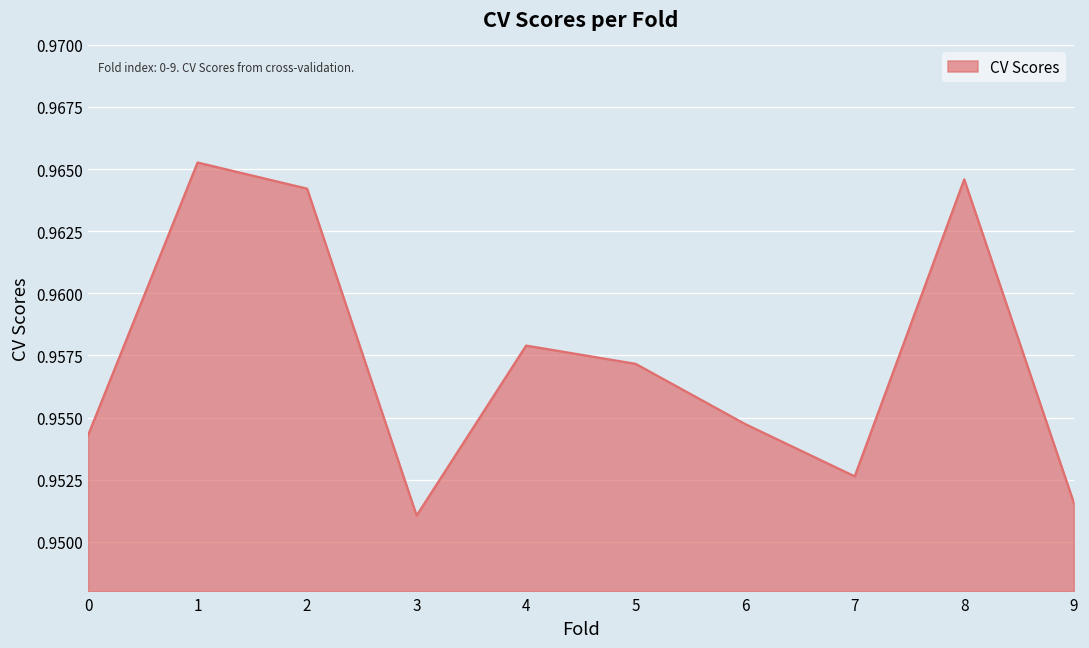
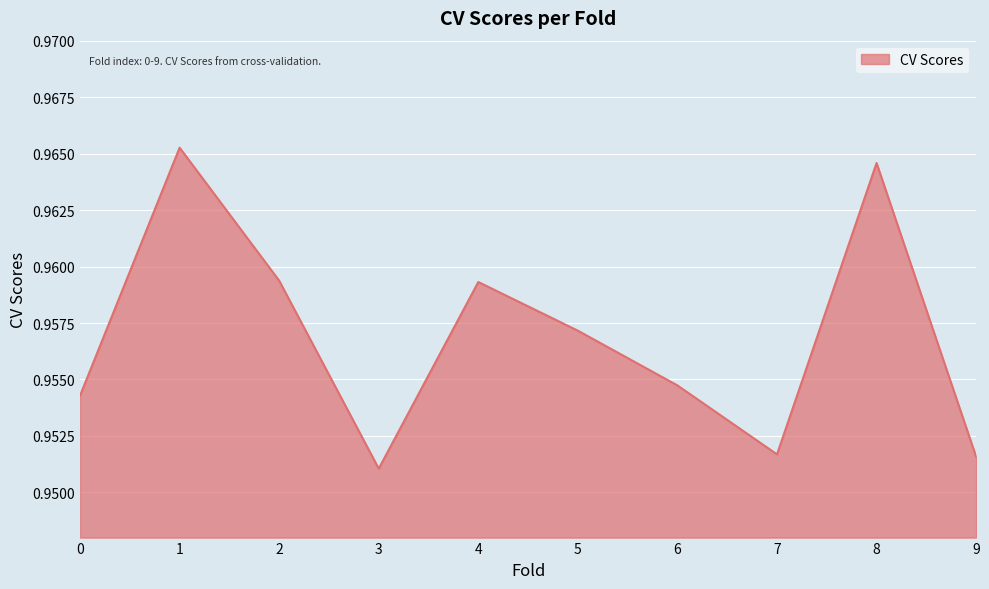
  {
    "0": 0.9543,
    "1": 0.9653,
-   "2": 0.9642,
+   "2": 0.9594,
    "3": 0.9511,
-   "4": 0.9579,
+   "4": 0.9593,
    "5": 0.9572,
    "6": 0.9547,
-   "7": 0.9526,
+   "7": 0.9517,
    "8": 0.9646,
    "9": 0.9516
  }
